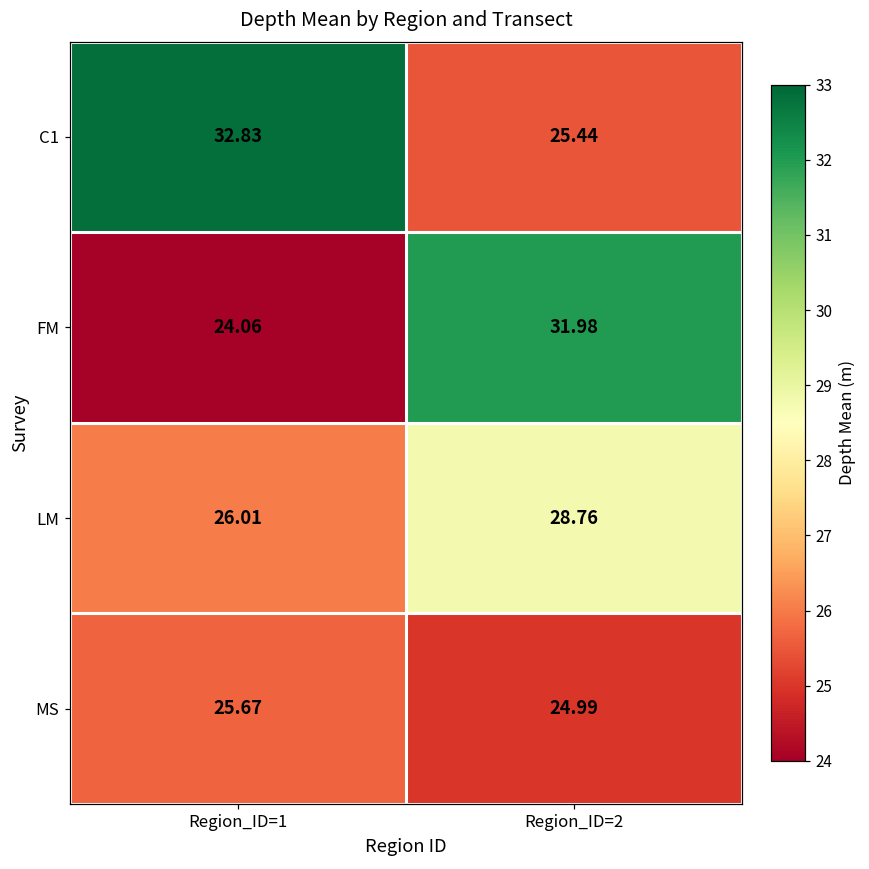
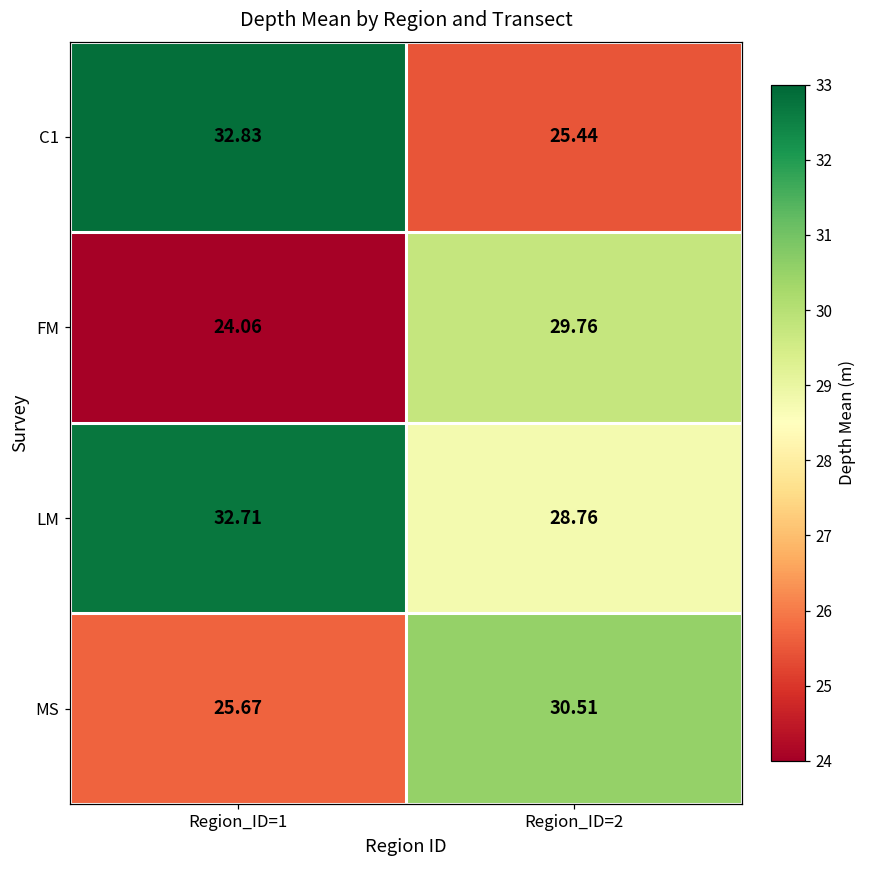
  {
    "C1": {
      "Region_ID=1": 32.83,
      "Region_ID=2": 25.44
    },
    "FM": {
      "Region_ID=1": 24.06,
-     "Region_ID=2": 31.98
+     "Region_ID=2": 29.76
    },
    "LM": {
-     "Region_ID=1": 26.01,
+     "Region_ID=1": 32.71,
      "Region_ID=2": 28.76
    },
    "MS": {
      "Region_ID=1": 25.67,
-     "Region_ID=2": 24.99
+     "Region_ID=2": 30.51
    }
  }
